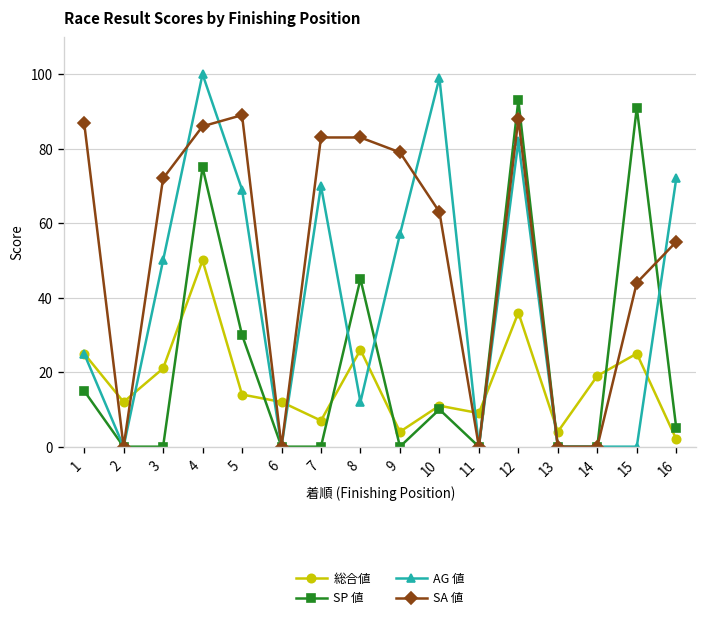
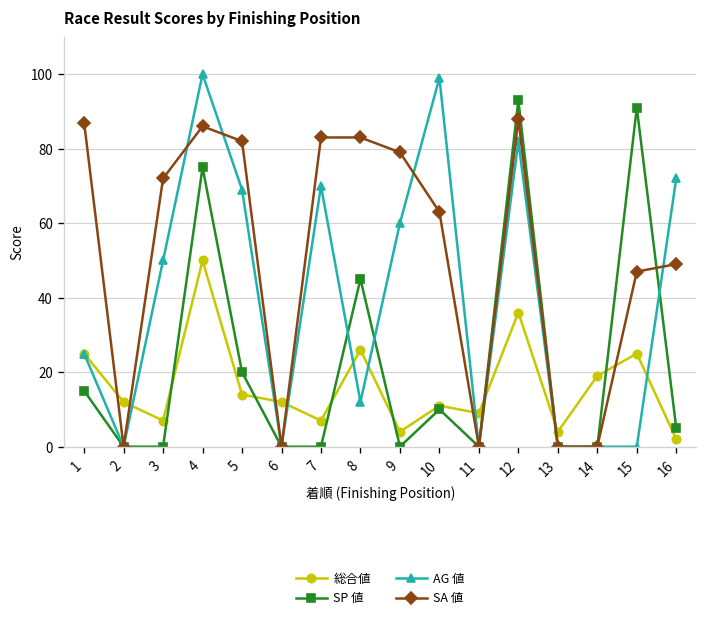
  {
    "総合値": {
      "2": 12,
-     "3": 21,
+     "3": 7,
      "4": 50,
      "5": 14,
      "6": 12,
      "7": 7,
      "8": 26,
      "9": 4,
      "10": 11,
      "11": 9,
      "12": 36,
      "13": 4,
      "14": 19,
      "15": 25,
      "16": 2
    },
    "SP 値": {
      "1": 15,
      "3": 0,
      "4": 75,
-     "5": 30,
+     "5": 20,
      "7": 0,
      "8": 45,
      "9": 0,
      "10": 10,
      "12": 93,
      "15": 91,
      "16": 5
    },
    "AG 値": {
      "3": 50,
      "4": 100,
      "5": 69,
      "7": 70,
      "8": 12,
-     "9": 57,
+     "9": 60,
      "10": 99,
      "12": 82,
      "15": 0,
      "16": 72
    },
    "SA 値": {
      "1": 87,
      "3": 72,
      "4": 86,
-     "5": 89,
+     "5": 82,
      "7": 83,
      "8": 83,
      "9": 79,
      "10": 63,
      "12": 88,
-     "15": 44,
-     "16": 55
+     "15": 47,
+     "16": 49
    }
  }
